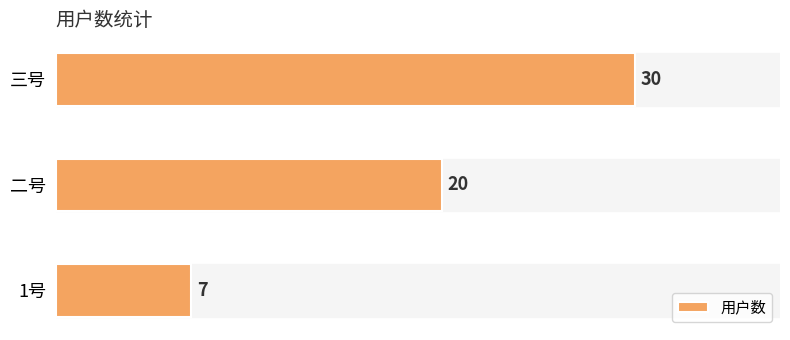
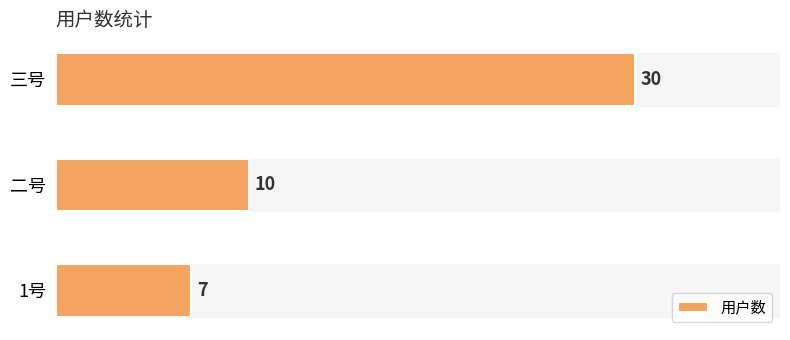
  {
    "三号": 30,
-   "二号": 20,
+   "二号": 10,
    "1号": 7
  }
